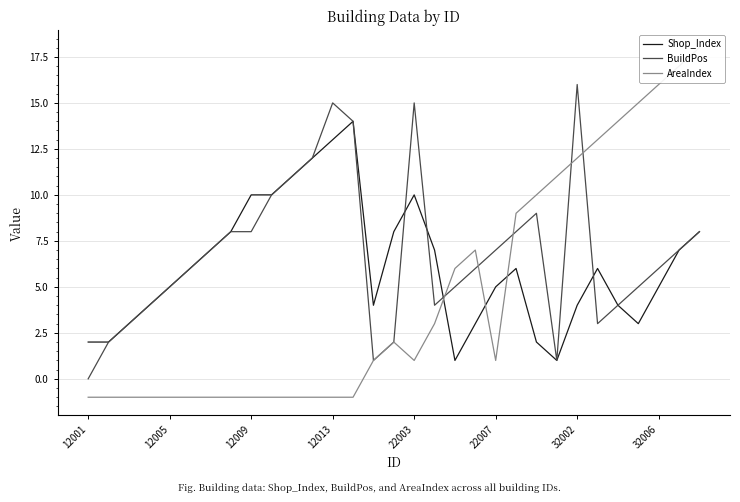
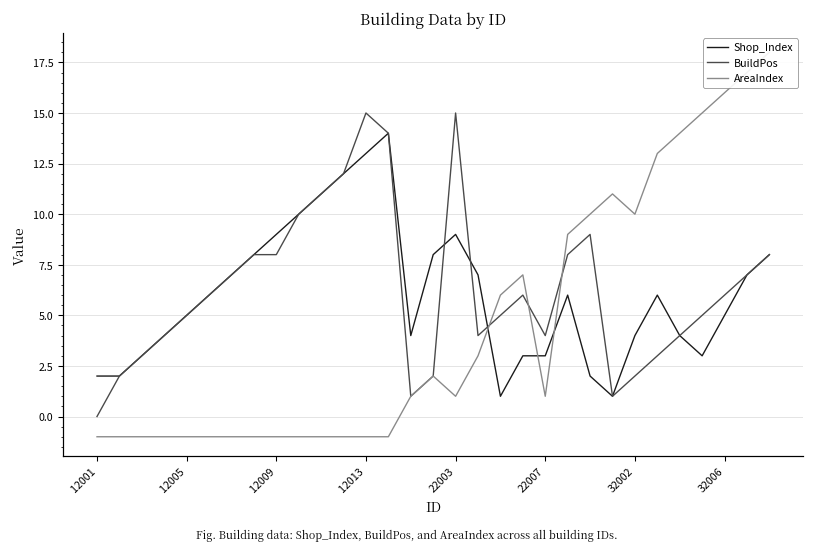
  {
    "Shop_Index": {
      "12001": 2,
-     "12009": 10,
+     "12009": 9,
      "12013": 13,
-     "22003": 10,
-     "22007": 5,
+     "22003": 9,
+     "22007": 3,
      "32002": 4,
      "32006": 5
    },
    "BuildPos": {
      "12001": 0,
      "12009": 8,
      "12013": 15,
      "22003": 15,
-     "22007": 7,
-     "32002": 16,
+     "22007": 4,
+     "32002": 2,
      "32006": 6
    },
    "AreaIndex": {
      "12001": -1,
      "12005": -1,
      "12009": -1,
      "12013": -1,
      "22003": 1,
      "22007": 1,
-     "32002": 12,
+     "32002": 10,
      "32006": 16
    }
  }
